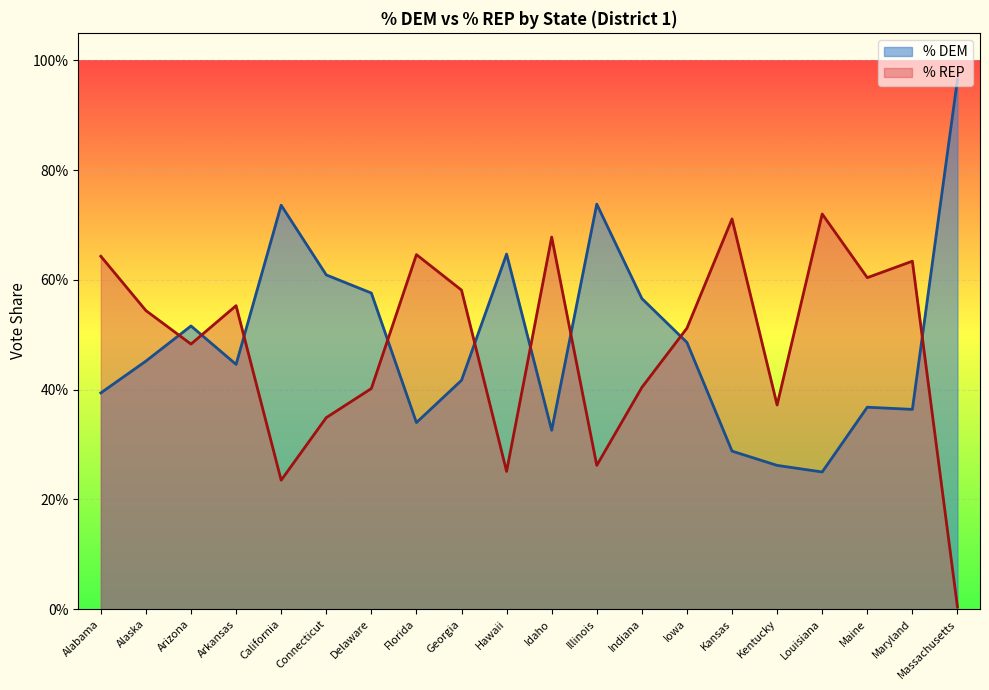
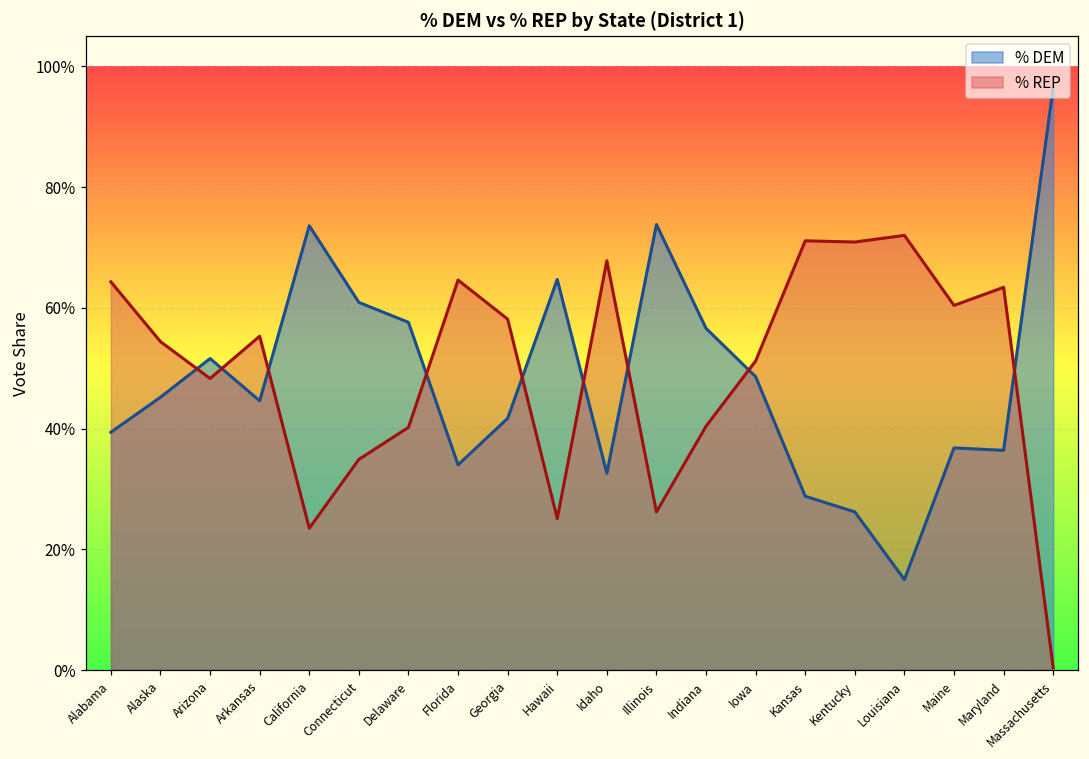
  {
    "% DEM": {
      "Alabama": "39%",
      "Alaska": "45%",
      "Arizona": "52%",
      "Arkansas": "45%",
      "California": "74%",
      "Connecticut": "61%",
      "Delaware": "58%",
      "Florida": "34%",
      "Georgia": "42%",
      "Hawaii": "65%",
      "Idaho": "33%",
      "Illinois": "74%",
      "Indiana": "57%",
      "Iowa": "49%",
      "Kansas": "29%",
      "Kentucky": "26%",
-     "Louisiana": "25%",
+     "Louisiana": "15%",
      "Maine": "37%",
      "Maryland": "36%"
    },
    "% REP": {
      "Alabama": "64%",
      "Alaska": "54%",
      "Arizona": "48%",
      "Arkansas": "55%",
      "California": "24%",
      "Connecticut": "35%",
      "Delaware": "40%",
      "Florida": "65%",
      "Georgia": "58%",
      "Hawaii": "25%",
      "Idaho": "68%",
      "Illinois": "26%",
      "Indiana": "40%",
      "Iowa": "51%",
      "Kansas": "71%",
-     "Kentucky": "37%",
+     "Kentucky": "71%",
      "Louisiana": "72%",
      "Maine": "60%",
      "Maryland": "63%",
      "Massachusetts": "0%"
    }
  }
